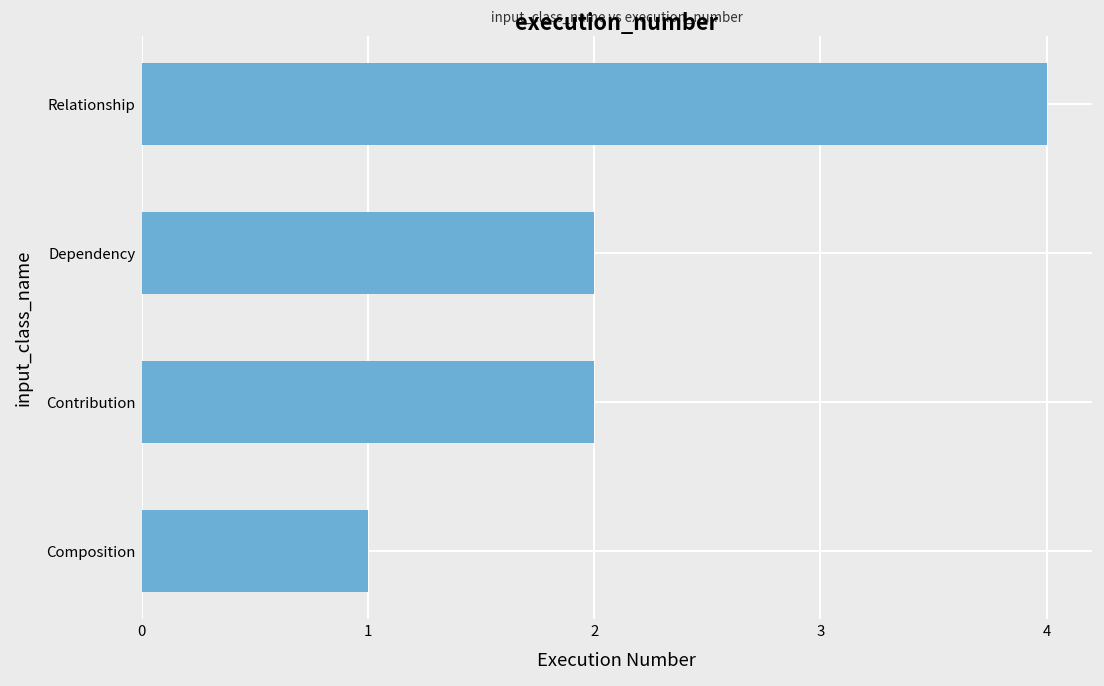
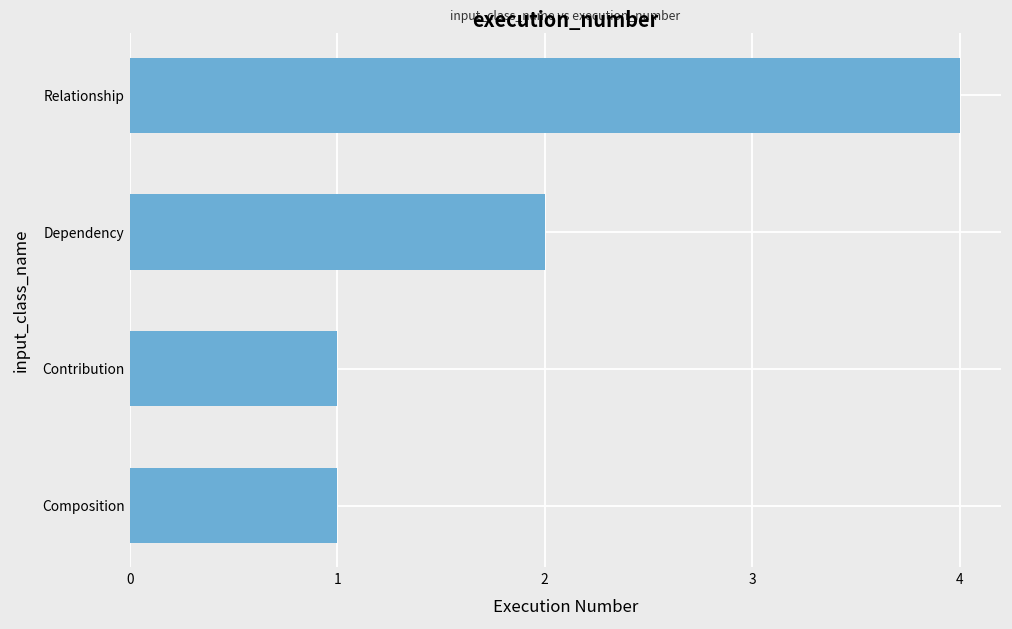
  {
    "Relationship": 4,
    "Dependency": 2,
-   "Contribution": 2,
+   "Contribution": 1,
    "Composition": 1
  }
